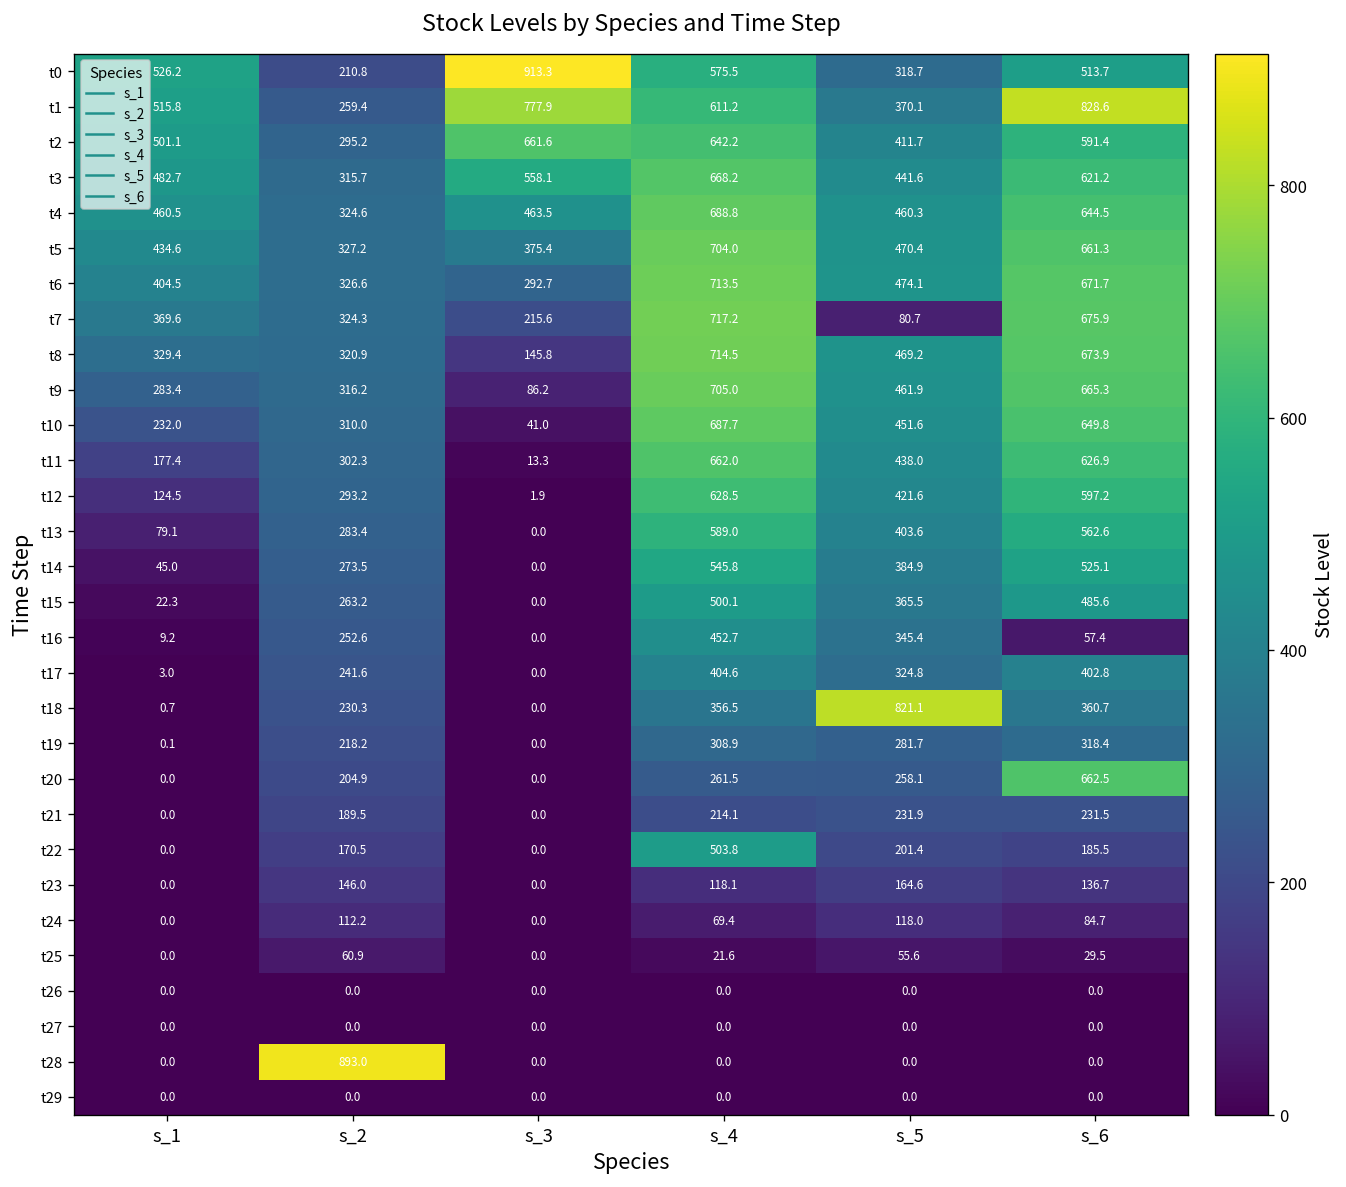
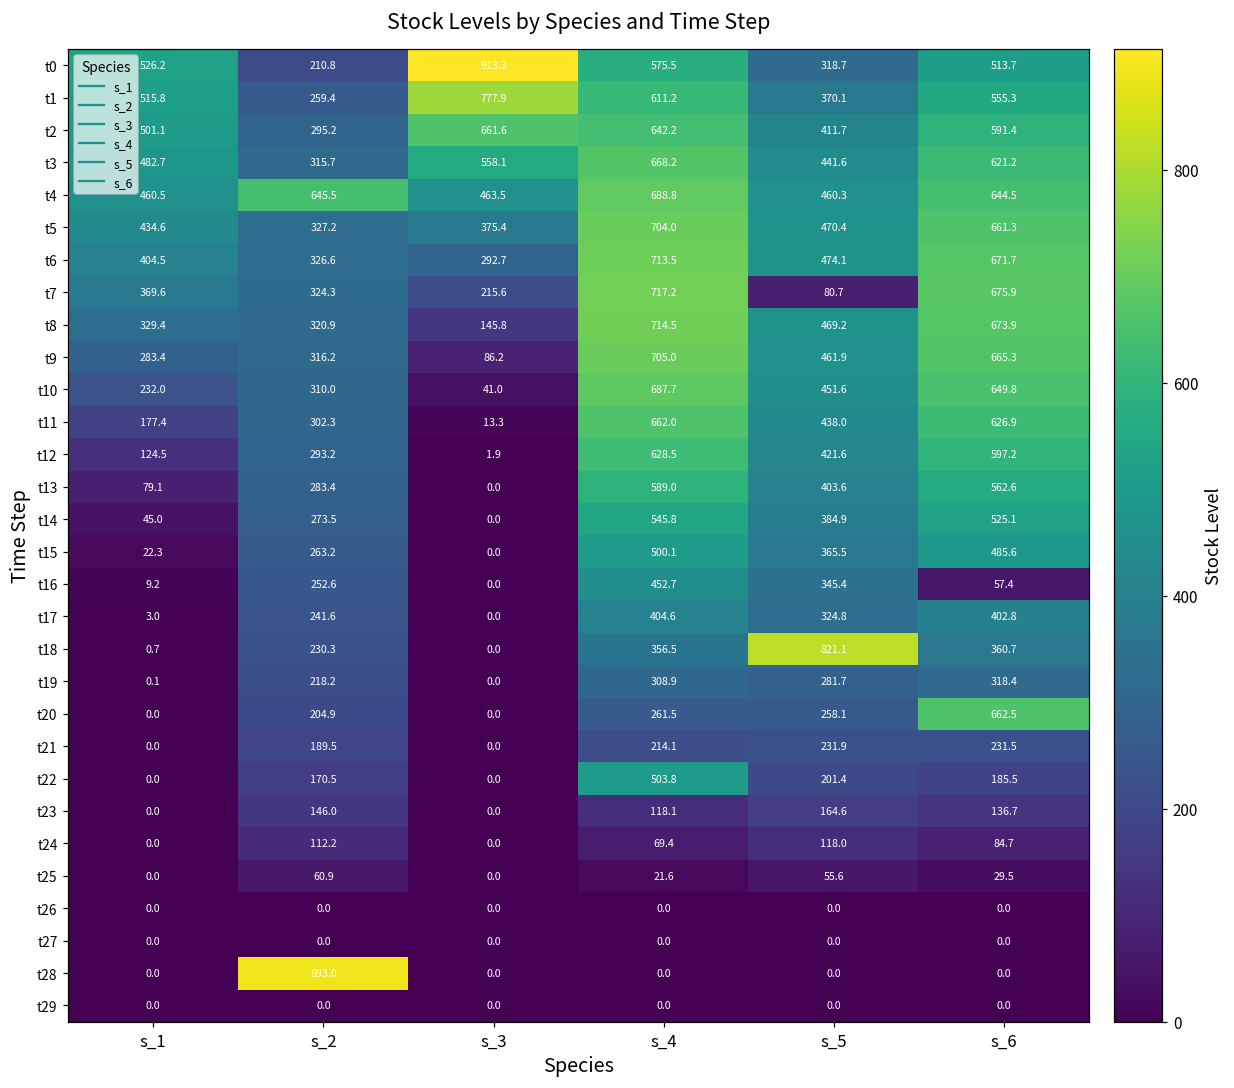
  {
    "t0": {
      "s_1": 526.2,
      "s_2": 210.8,
      "s_3": 913.3,
      "s_4": 575.5,
      "s_5": 318.7,
      "s_6": 513.7
    },
    "t1": {
      "s_1": 515.8,
      "s_2": 259.4,
      "s_3": 777.9,
      "s_4": 611.2,
      "s_5": 370.1,
-     "s_6": 828.6
+     "s_6": 555.3
    },
    "t2": {
      "s_1": 501.1,
      "s_2": 295.2,
      "s_3": 661.6,
      "s_4": 642.2,
      "s_5": 411.7,
      "s_6": 591.4
    },
    "t3": {
      "s_1": 482.7,
      "s_2": 315.7,
      "s_3": 558.1,
      "s_4": 668.2,
      "s_5": 441.6,
      "s_6": 621.2
    },
    "t4": {
      "s_1": 460.5,
-     "s_2": 324.6,
+     "s_2": 645.5,
      "s_3": 463.5,
      "s_4": 688.8,
      "s_5": 460.3,
      "s_6": 644.5
    },
    "t5": {
      "s_1": 434.6,
      "s_2": 327.2,
      "s_3": 375.4,
      "s_4": 704.0,
      "s_5": 470.4,
      "s_6": 661.3
    },
    "t6": {
      "s_1": 404.5,
      "s_2": 326.6,
      "s_3": 292.7,
      "s_4": 713.5,
      "s_5": 474.1,
      "s_6": 671.7
    },
    "t7": {
      "s_1": 369.6,
      "s_2": 324.3,
      "s_3": 215.6,
      "s_4": 717.2,
      "s_5": 80.7,
      "s_6": 675.9
    },
    "t8": {
      "s_1": 329.4,
      "s_2": 320.9,
      "s_3": 145.8,
      "s_4": 714.5,
      "s_5": 469.2,
      "s_6": 673.9
    },
    "t9": {
      "s_1": 283.4,
      "s_2": 316.2,
      "s_3": 86.2,
      "s_4": 705.0,
      "s_5": 461.9,
      "s_6": 665.3
    },
    "t10": {
      "s_1": 232.0,
      "s_2": 310.0,
      "s_3": 41.0,
      "s_4": 687.7,
      "s_5": 451.6,
      "s_6": 649.8
    },
    "t11": {
      "s_1": 177.4,
      "s_2": 302.3,
      "s_3": 13.3,
      "s_4": 662.0,
      "s_5": 438.0,
      "s_6": 626.9
    },
    "t12": {
      "s_1": 124.5,
      "s_2": 293.2,
      "s_3": 1.9,
      "s_4": 628.5,
      "s_5": 421.6,
      "s_6": 597.2
    },
    "t13": {
      "s_1": 79.1,
      "s_2": 283.4,
      "s_3": 0.0,
      "s_4": 589.0,
      "s_5": 403.6,
      "s_6": 562.6
    },
    "t14": {
      "s_1": 45.0,
      "s_2": 273.5,
      "s_3": 0.0,
      "s_4": 545.8,
      "s_5": 384.9,
      "s_6": 525.1
    },
    "t15": {
      "s_1": 22.3,
      "s_2": 263.2,
      "s_3": 0.0,
      "s_4": 500.1,
      "s_5": 365.5,
      "s_6": 485.6
    },
    "t16": {
      "s_1": 9.2,
      "s_2": 252.6,
      "s_3": 0.0,
      "s_4": 452.7,
      "s_5": 345.4,
      "s_6": 57.4
    },
    "t17": {
      "s_1": 3.0,
      "s_2": 241.6,
      "s_3": 0.0,
      "s_4": 404.6,
      "s_5": 324.8,
      "s_6": 402.8
    },
    "t18": {
      "s_1": 0.7,
      "s_2": 230.3,
      "s_3": 0.0,
      "s_4": 356.5,
      "s_5": 821.1,
      "s_6": 360.7
    },
    "t19": {
      "s_1": 0.1,
      "s_2": 218.2,
      "s_3": 0.0,
      "s_4": 308.9,
      "s_5": 281.7,
      "s_6": 318.4
    },
    "t20": {
      "s_1": 0.0,
      "s_2": 204.9,
      "s_3": 0.0,
      "s_4": 261.5,
      "s_5": 258.1,
      "s_6": 662.5
    },
    "t21": {
      "s_1": 0.0,
      "s_2": 189.5,
      "s_3": 0.0,
      "s_4": 214.1,
      "s_5": 231.9,
      "s_6": 231.5
    },
    "t22": {
      "s_1": 0.0,
      "s_2": 170.5,
      "s_3": 0.0,
      "s_4": 503.8,
      "s_5": 201.4,
      "s_6": 185.5
    },
    "t23": {
      "s_1": 0.0,
      "s_2": 146.0,
      "s_3": 0.0,
      "s_4": 118.1,
      "s_5": 164.6,
      "s_6": 136.7
    },
    "t24": {
      "s_1": 0.0,
      "s_2": 112.2,
      "s_3": 0.0,
      "s_4": 69.4,
      "s_5": 118.0,
      "s_6": 84.7
    },
    "t25": {
      "s_1": 0.0,
      "s_2": 60.9,
      "s_3": 0.0,
      "s_4": 21.6,
      "s_5": 55.6,
      "s_6": 29.5
    },
    "t26": {
      "s_1": 0.0,
      "s_2": 0.0,
      "s_3": 0.0,
      "s_4": 0.0,
      "s_5": 0.0,
      "s_6": 0.0
    },
    "t27": {
      "s_1": 0.0,
      "s_2": 0.0,
      "s_3": 0.0,
      "s_4": 0.0,
      "s_5": 0.0,
      "s_6": 0.0
    },
    "t28": {
      "s_1": 0.0,
      "s_2": 893.0,
      "s_3": 0.0,
      "s_4": 0.0,
      "s_5": 0.0,
      "s_6": 0.0
    },
    "t29": {
      "s_1": 0.0,
      "s_2": 0.0,
      "s_3": 0.0,
      "s_4": 0.0,
      "s_5": 0.0,
      "s_6": 0.0
    }
  }
